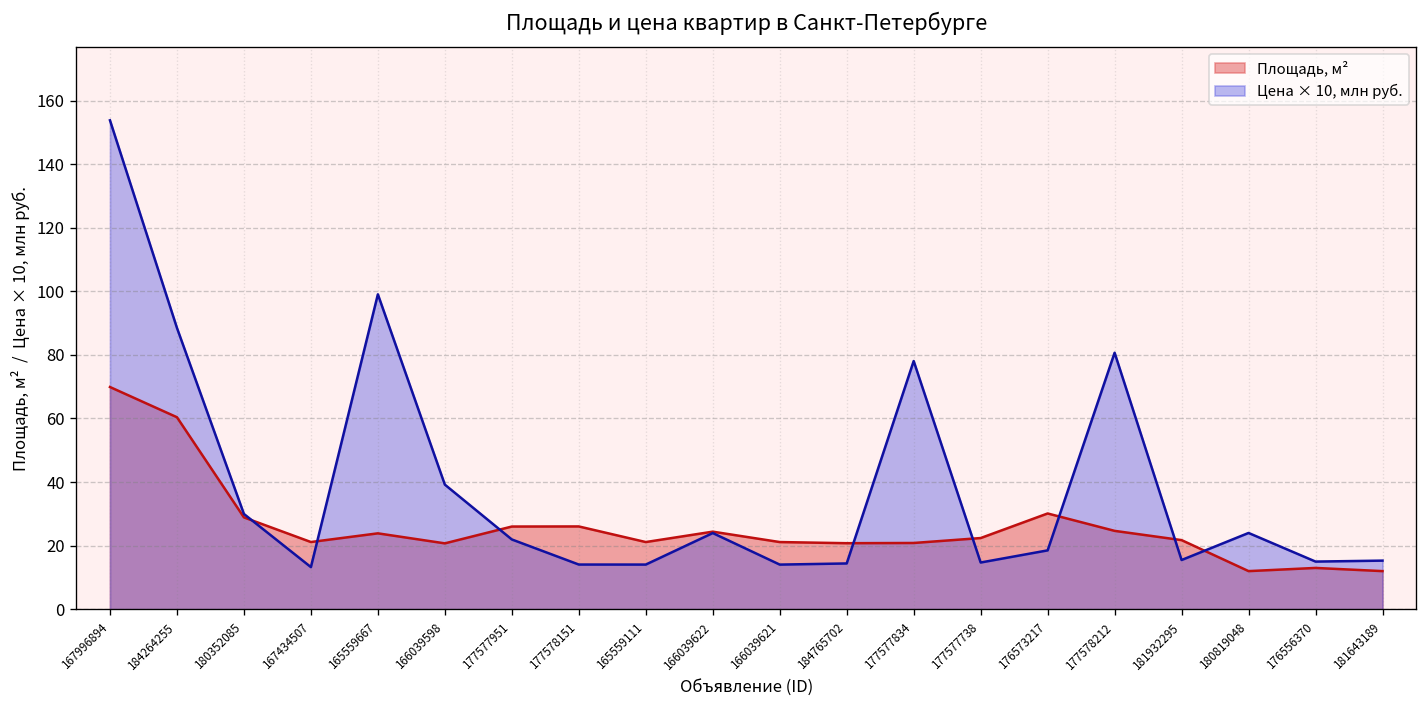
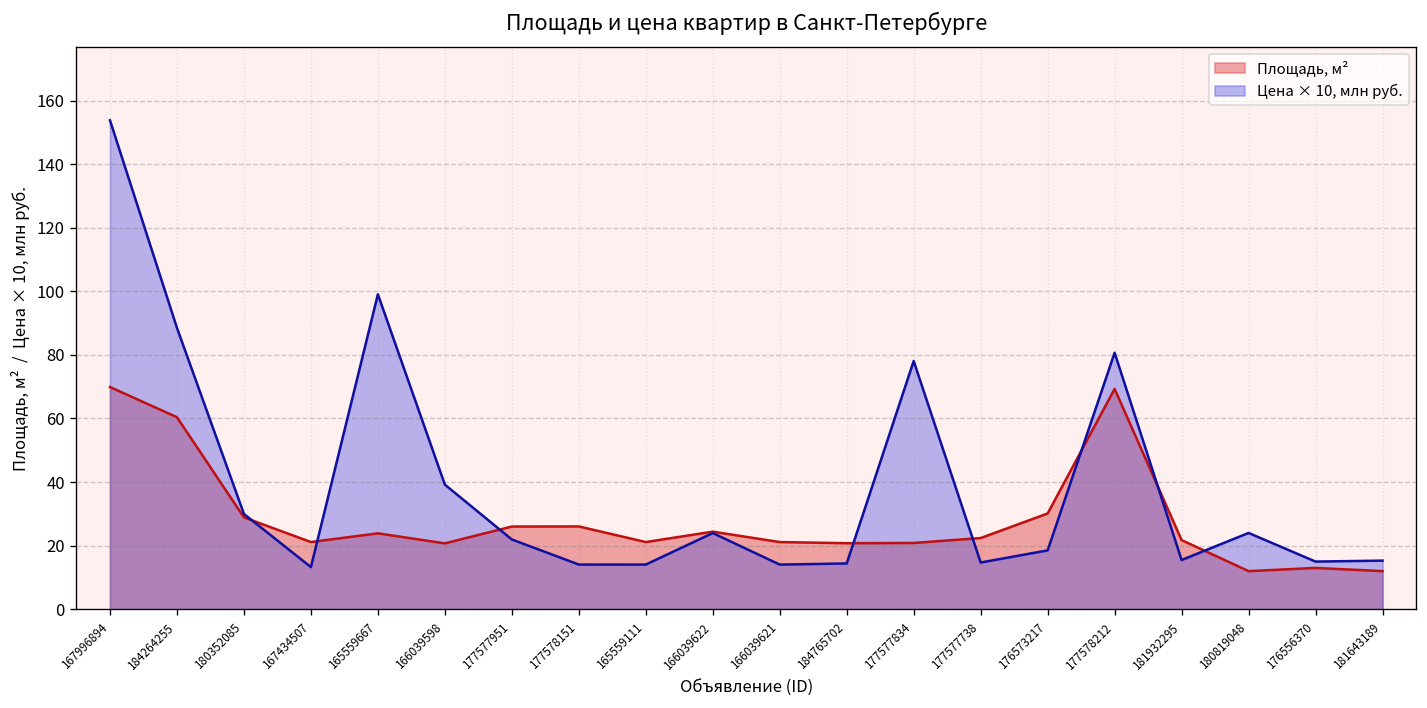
  {
    "Площадь, м²": {
      "167996894": 70,
      "184264255": 60,
      "180352085": 29,
      "167434507": 21,
      "165559667": 24,
      "166039598": 21,
      "177577951": 26,
      "177578151": 26,
      "165559111": 21,
      "166039621": 21,
      "184765702": 21,
      "177577834": 21,
      "177577738": 22,
      "176573217": 30,
-     "177578212": 25,
+     "177578212": 69,
      "181932295": 22,
      "180819048": 12,
      "176556370": 13,
      "181643189": 12
    },
    "Цена × 10, млн руб.": {
      "167996894": 154,
      "184264255": 89,
      "180352085": 30,
      "167434507": 13,
      "165559667": 99,
      "166039598": 39,
      "177577951": 22,
      "177578151": 14,
      "165559111": 14,
      "166039621": 14,
      "184765702": 14,
      "177577834": 78,
      "177577738": 15,
      "176573217": 19,
      "177578212": 81,
      "181932295": 15,
      "180819048": 24,
      "176556370": 15,
      "181643189": 15
    }
  }
